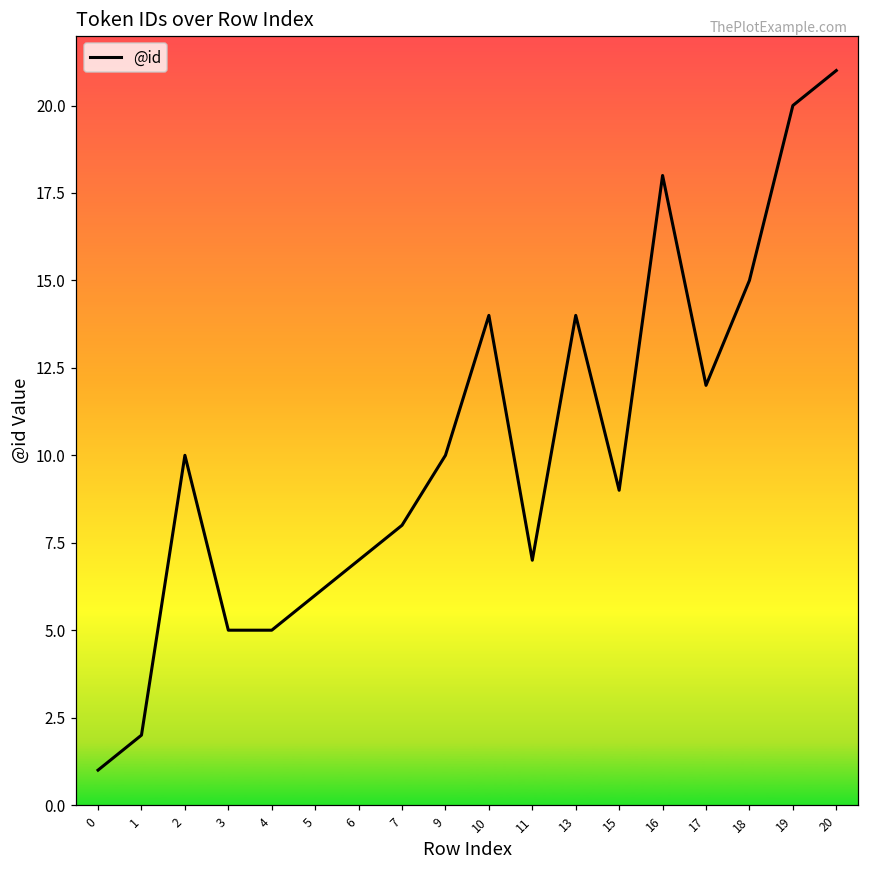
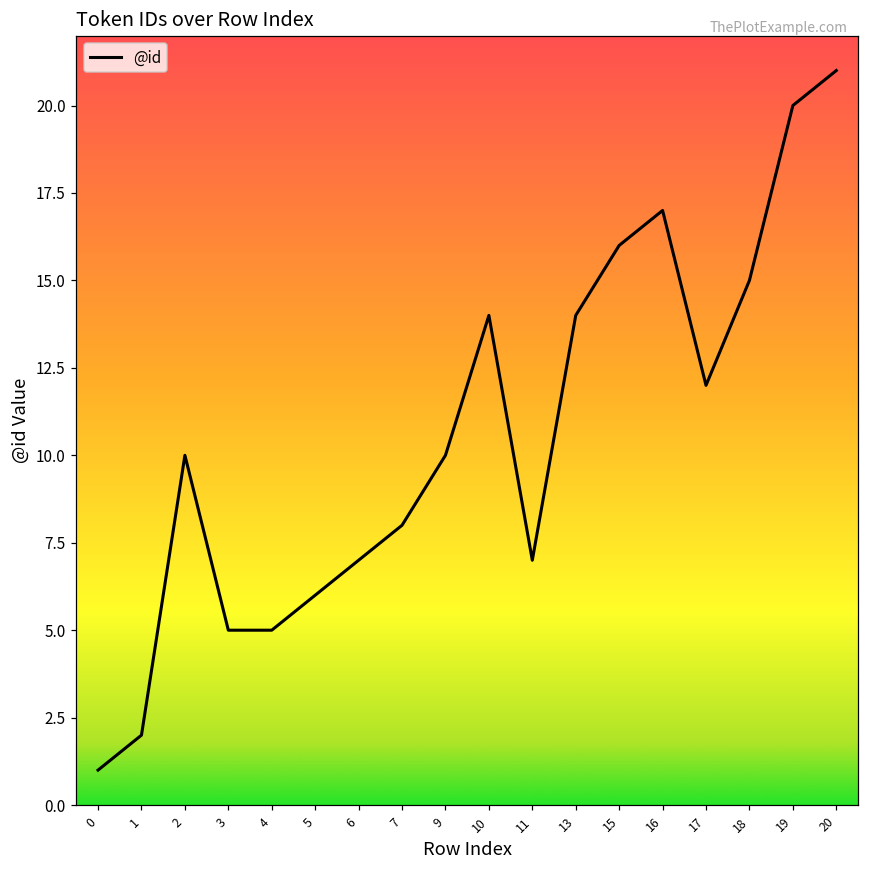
  {
    "0": 1,
    "1": 2,
    "2": 10,
    "3": 5,
    "4": 5,
    "5": 6,
    "6": 7,
    "7": 8,
    "9": 10,
    "10": 14,
    "11": 7,
    "13": 14,
-   "15": 9,
-   "16": 18,
+   "15": 16,
+   "16": 17,
    "17": 12,
    "18": 15,
    "19": 20,
    "20": 21
  }
